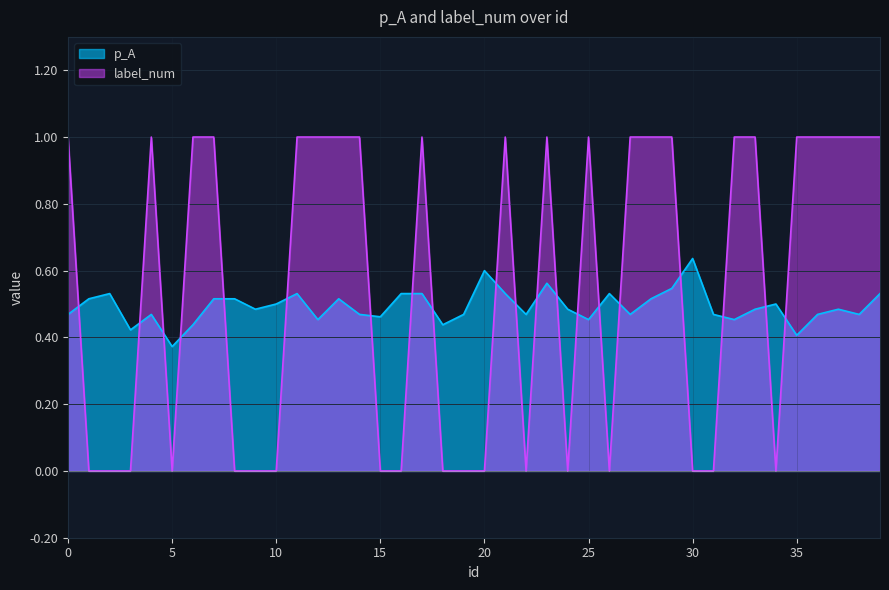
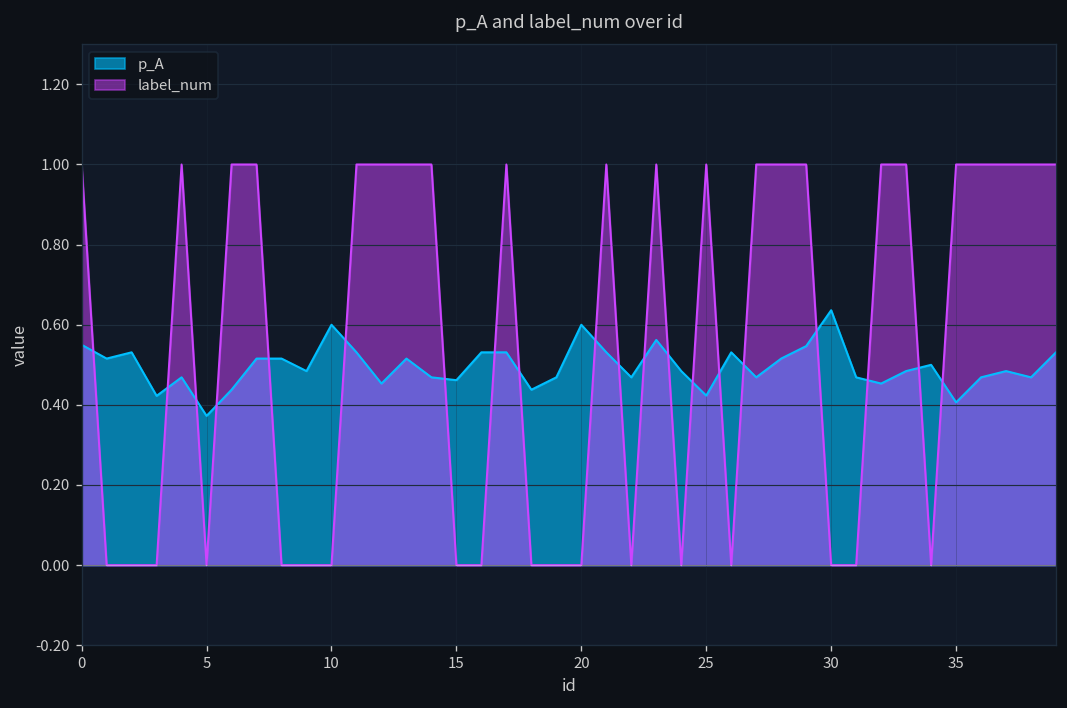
  {
    "p_A": {
-     "0": 0.47,
+     "0": 0.55,
      "5": 0.37,
-     "10": 0.5,
+     "10": 0.6,
      "15": 0.46,
      "20": 0.60,
-     "25": 0.45,
+     "25": 0.42,
      "30": 0.64,
      "35": 0.41
    },
    "label_num": {
      "0": 1.00,
      "5": 0.00,
      "10": 0.00,
      "15": 0.00,
      "20": 0.00,
      "25": 1.00,
      "30": 0.00,
      "35": 1.00
    }
  }
